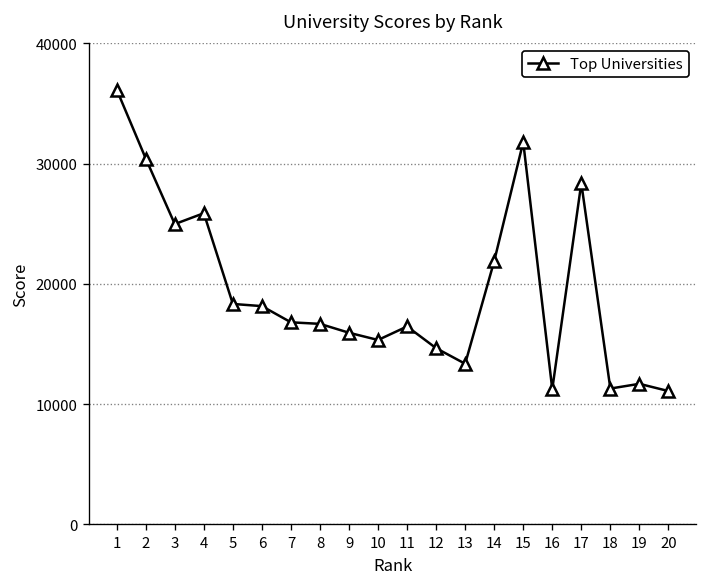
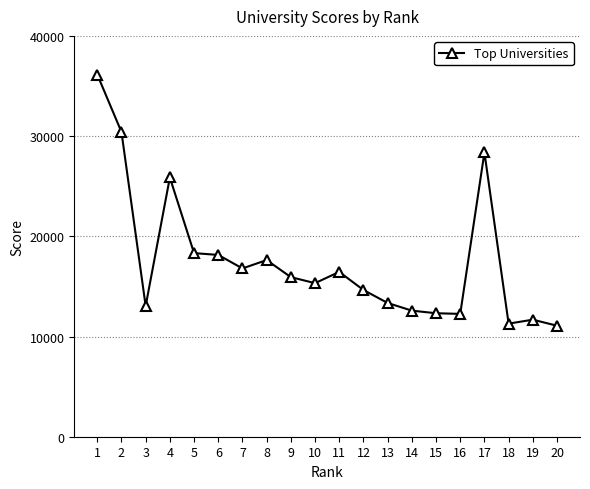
  {
    "1": 36100,
    "2": 30400,
-   "3": 25000,
+   "3": 13000,
    "4": 25900,
    "5": 18300,
    "6": 18100,
    "7": 16800,
-   "8": 16700,
+   "8": 17600,
    "9": 15900,
    "10": 15300,
    "11": 16400,
    "12": 14600,
    "13": 13300,
-   "14": 21900,
-   "15": 31800,
-   "16": 11200,
+   "14": 12600,
+   "15": 12300,
+   "16": 12300,
    "17": 28400,
    "18": 11300,
    "19": 11700,
    "20": 11100
  }
